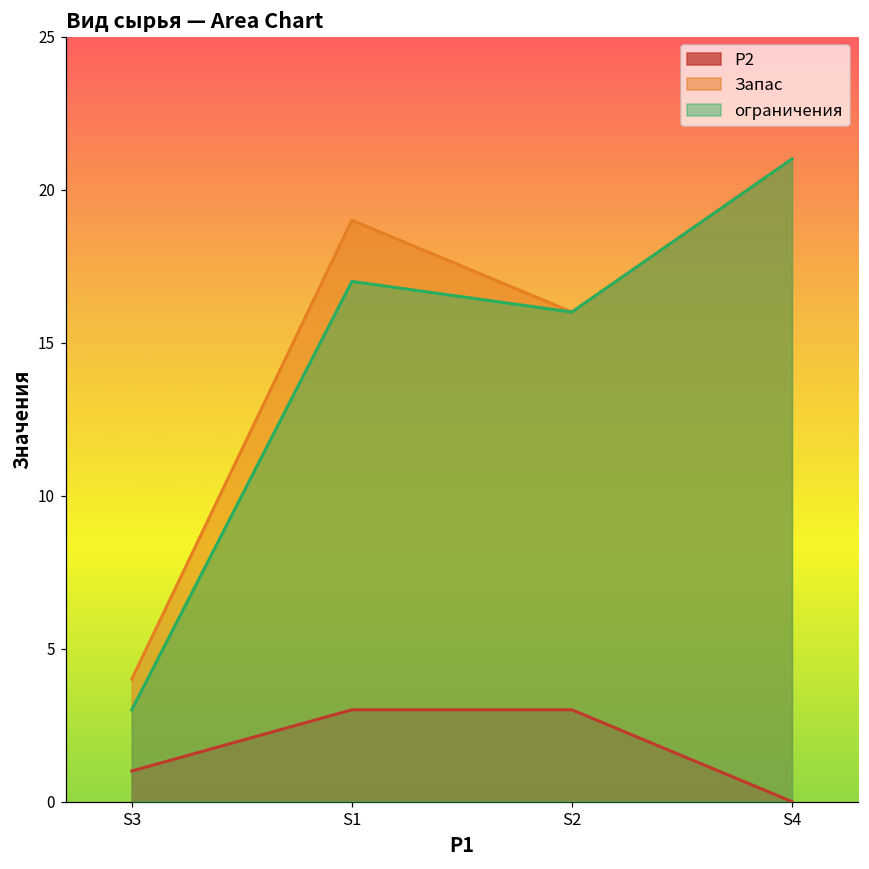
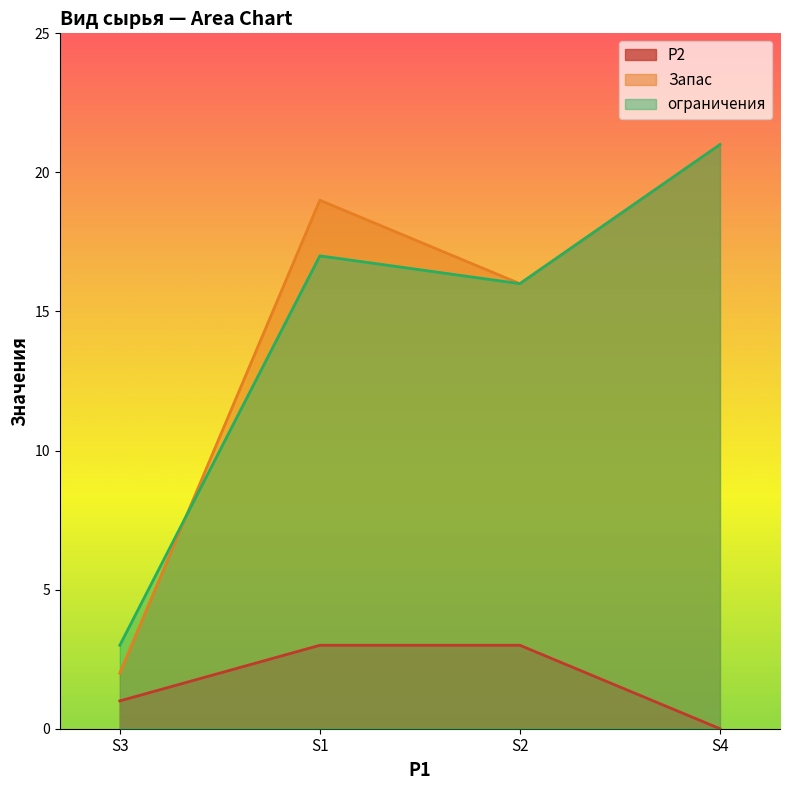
  {
    "Р2": {
      "S3": 1,
      "S1": 3,
      "S2": 3,
      "S4": 0
    },
    "Запас": {
-     "S3": 4,
+     "S3": 2,
      "S1": 19
    },
    "ограничения": {
      "S3": 3,
      "S1": 17
    }
  }
